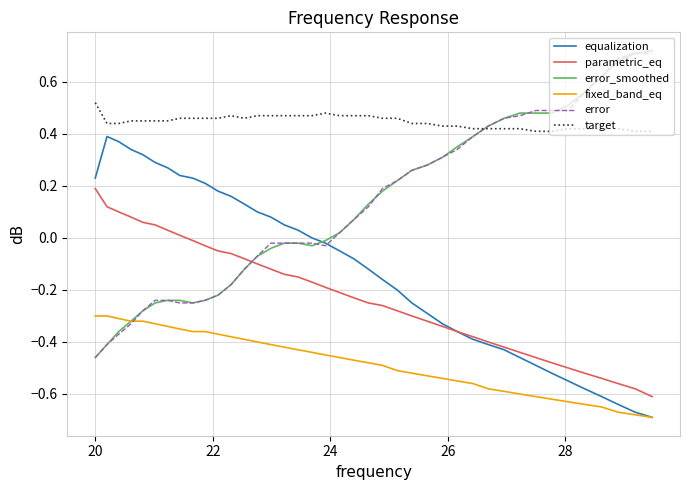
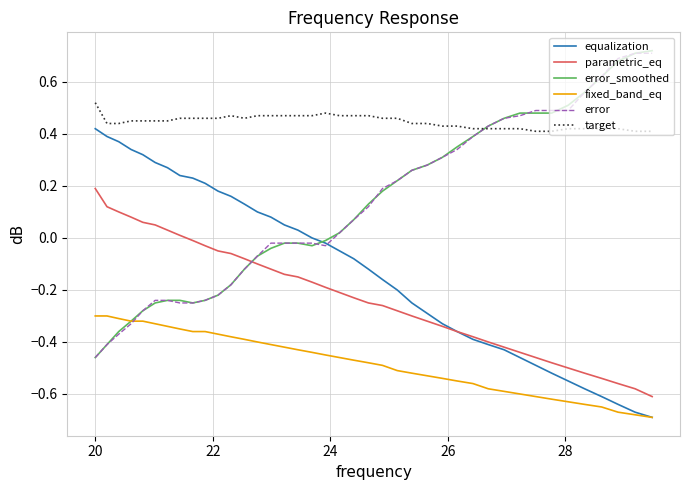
  {
    "equalization": {
-     "20": 0.23
+     "20": 0.42
    },
    "parametric_eq": {
      "20": 0.19
    },
    "fixed_band_eq": {
      "20": -0.30
    },
    "target": {
      "20": 0.52
    }
  }
